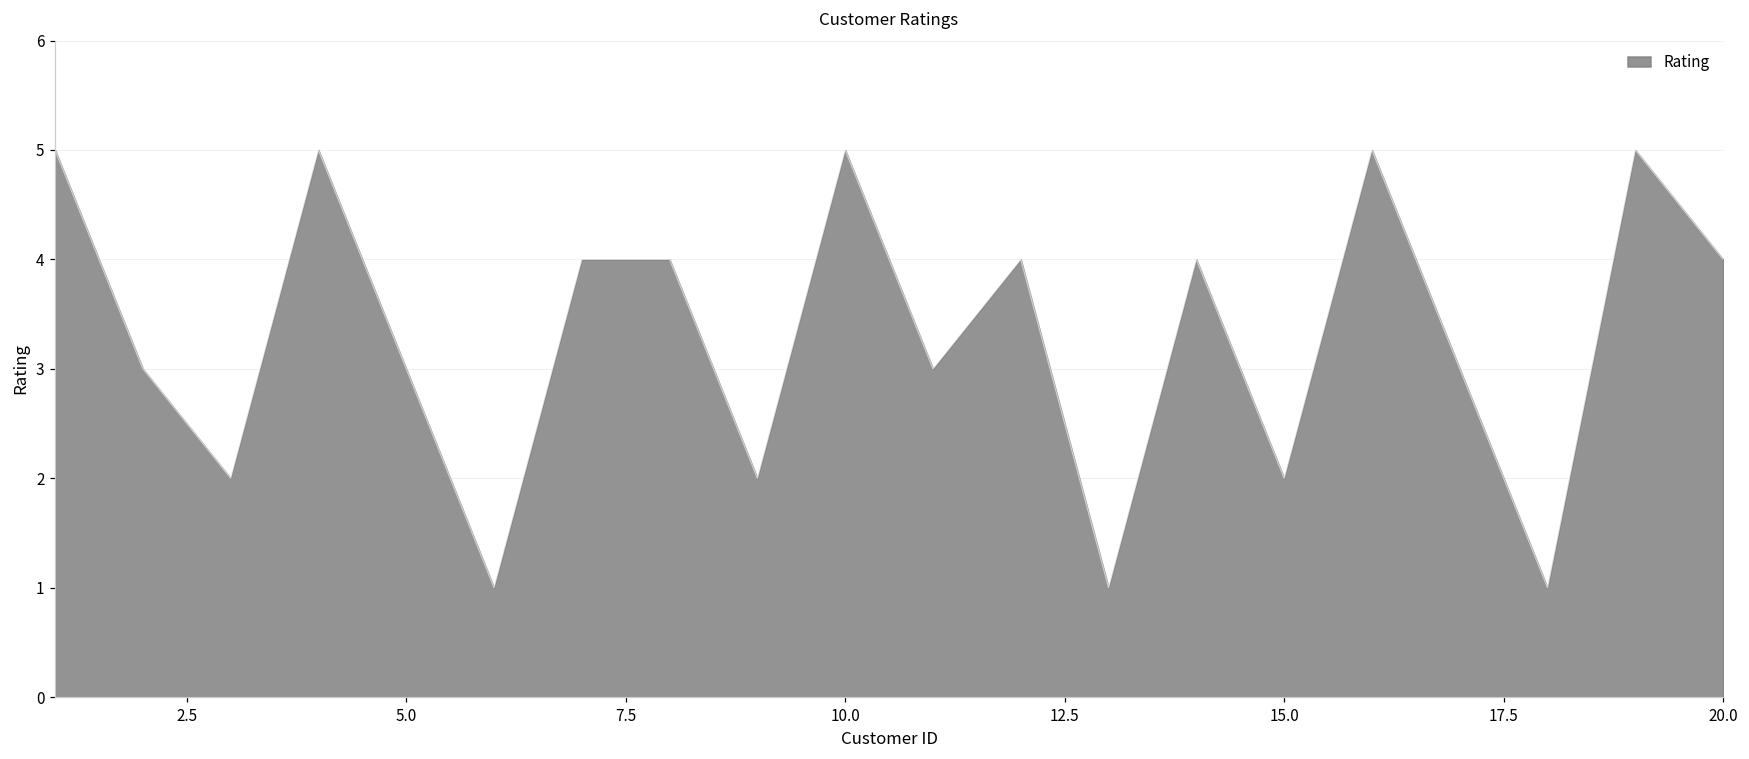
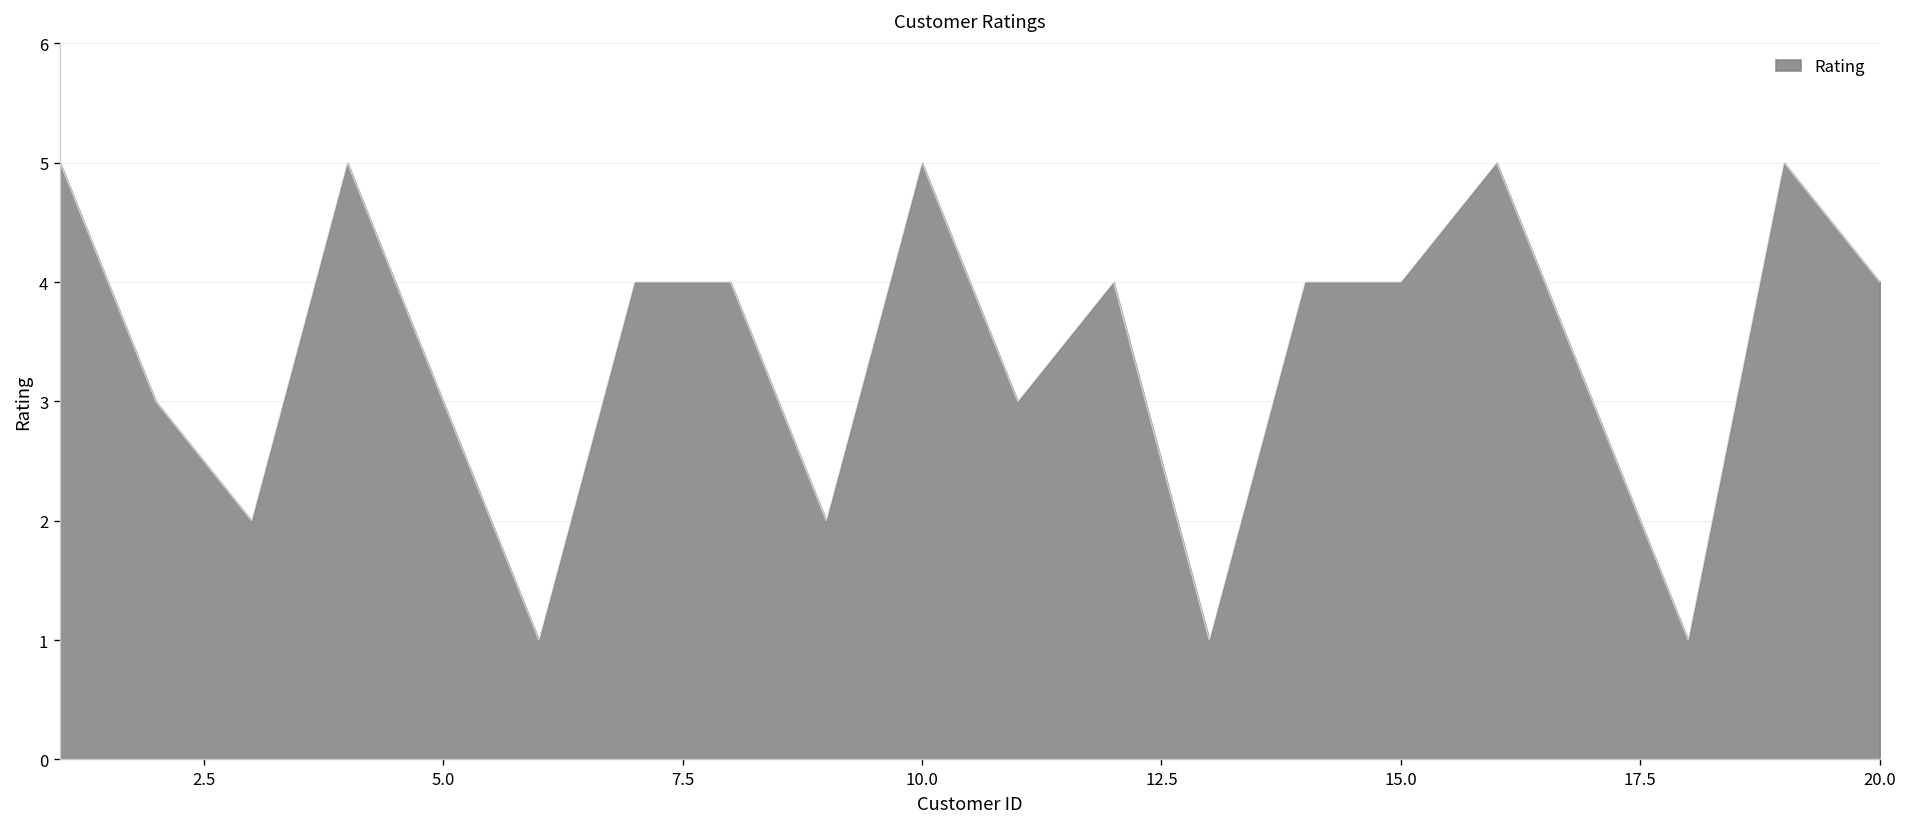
  {
    "5.0": 3,
    "10.0": 5,
-   "15.0": 2,
+   "15.0": 4,
    "20.0": 4
  }
